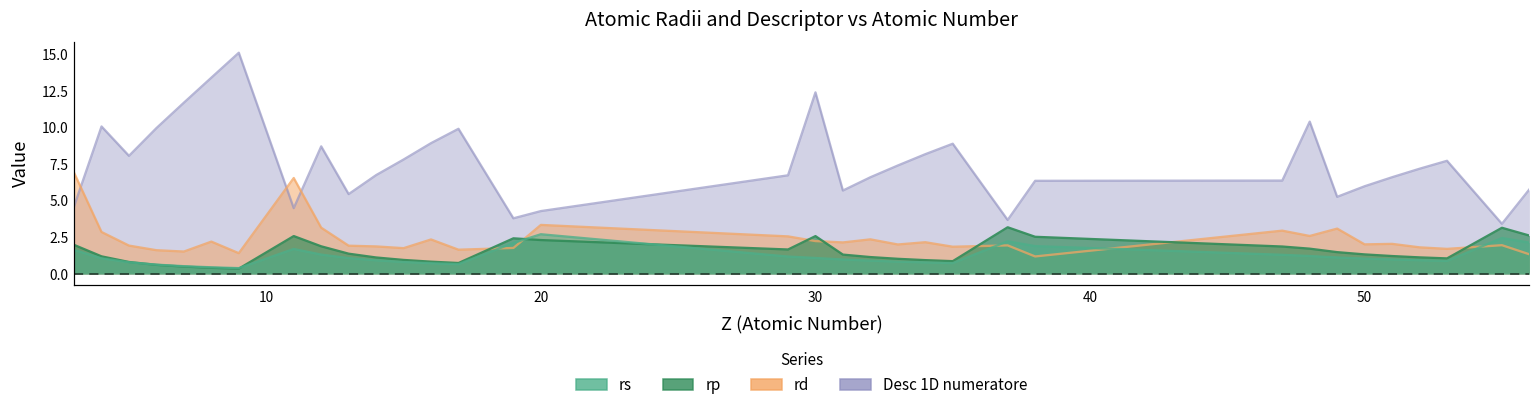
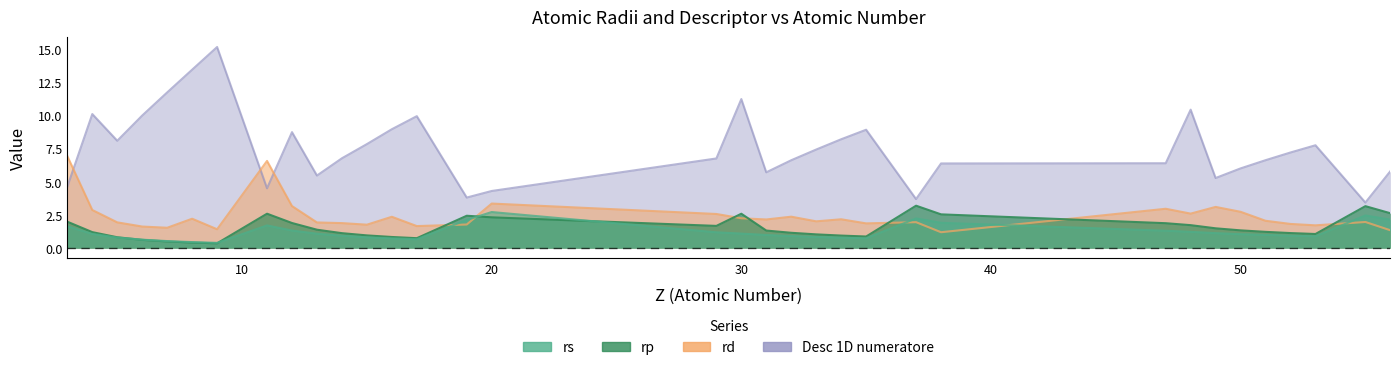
  {
    "Desc 1D numeratore": {
      "20": 4.3,
-     "30": 12.4,
+     "30": 11.2,
      "50": 6.0
    },
    "rd": {
      "20": 3.4,
      "30": 2.3,
-     "50": 2.0
+     "50": 2.7
    },
    "rp": {
      "20": 2.3,
      "30": 2.6,
      "50": 1.3
    },
    "rs": {
      "20": 2.7,
      "30": 1.1,
      "50": 1.1
    }
  }
